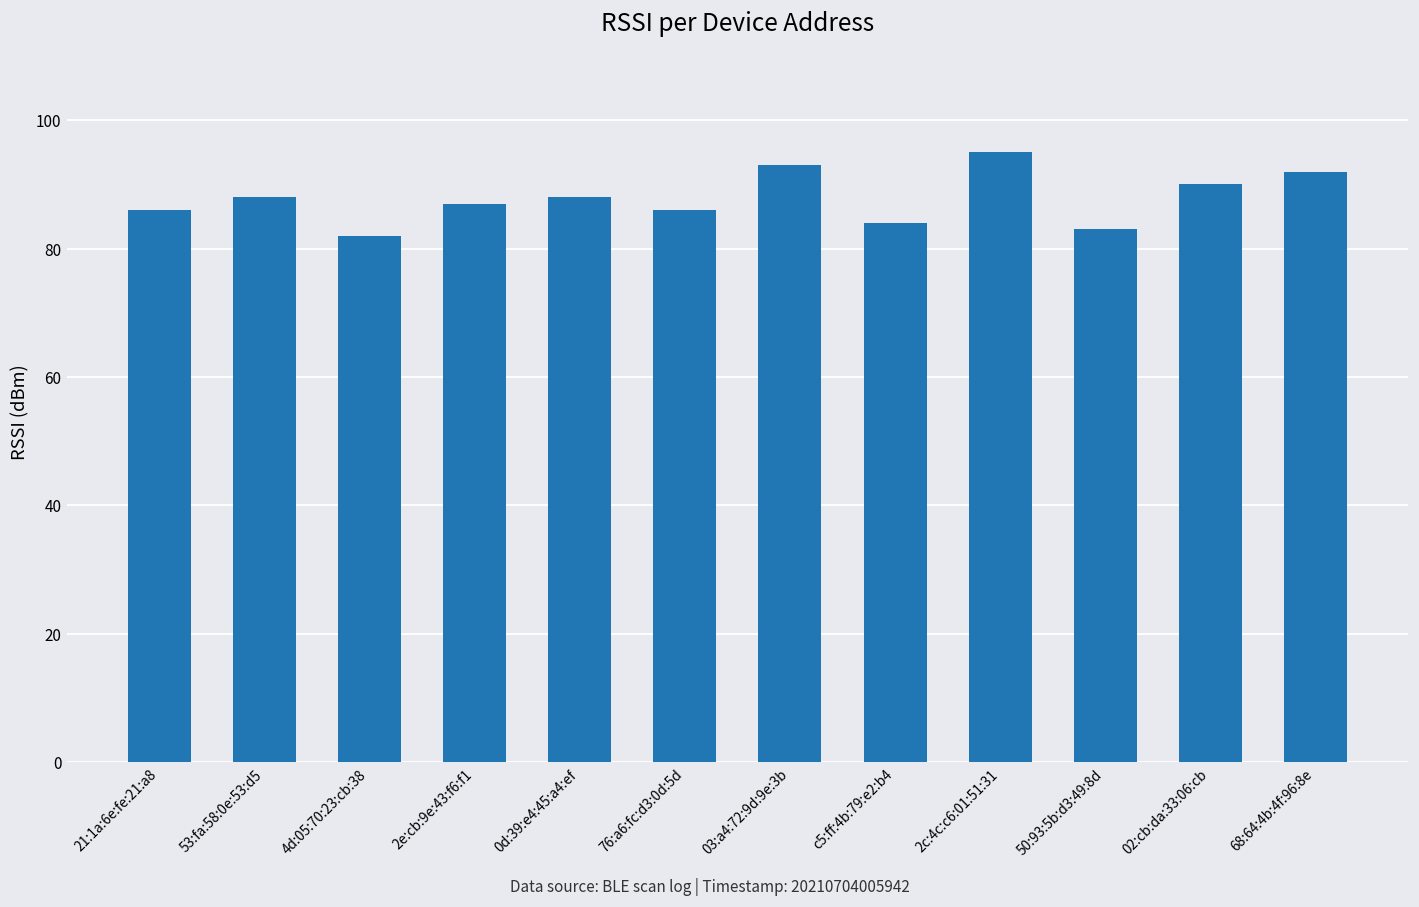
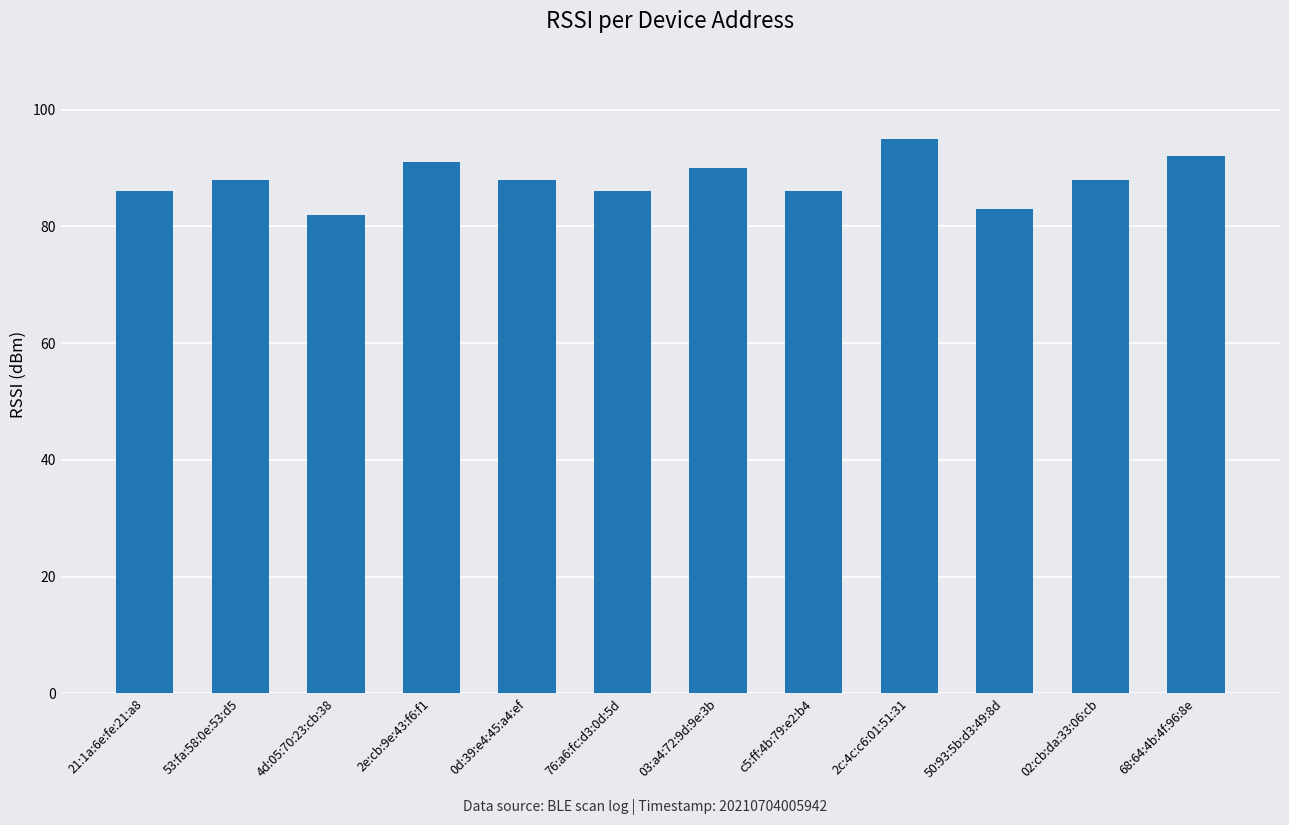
  {
    "21:1a:6e:fe:21:a8": 86,
    "53:fa:58:0e:53:d5": 88,
    "4d:05:70:23:cb:38": 82,
-   "2e:cb:9e:43:f6:f1": 87,
+   "2e:cb:9e:43:f6:f1": 91,
    "0d:39:e4:45:a4:ef": 88,
    "76:a6:fc:d3:0d:5d": 86,
-   "03:a4:72:9d:9e:3b": 93,
-   "c5:ff:4b:79:e2:b4": 84,
+   "03:a4:72:9d:9e:3b": 90,
+   "c5:ff:4b:79:e2:b4": 86,
    "2c:4c:c6:01:51:31": 95,
    "50:93:5b:d3:49:8d": 83,
-   "02:cb:da:33:06:cb": 90,
+   "02:cb:da:33:06:cb": 88,
    "68:64:4b:4f:96:8e": 92
  }
